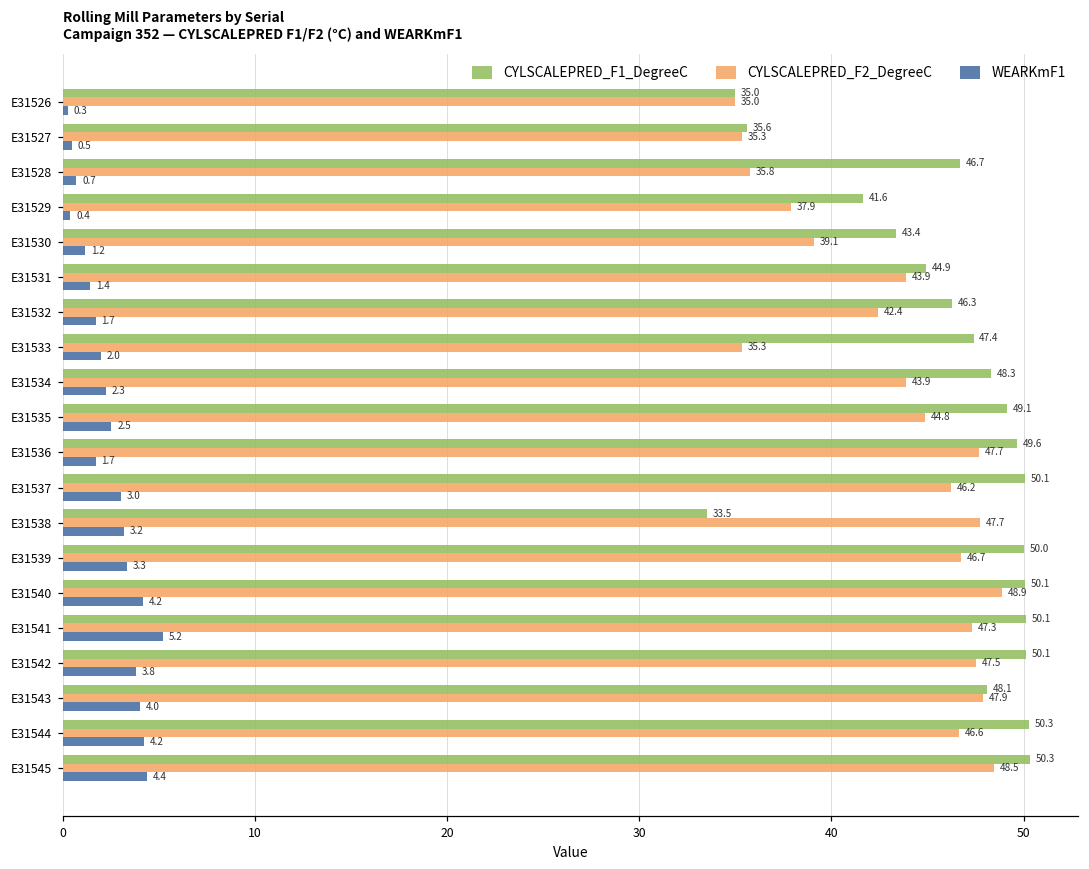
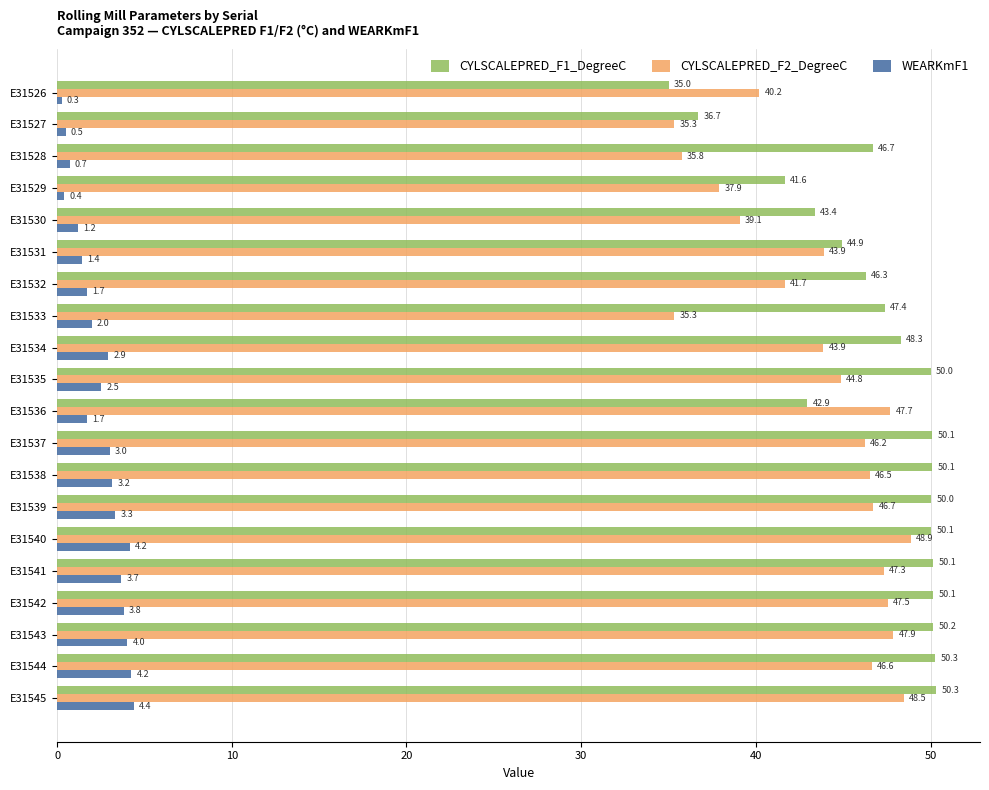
  {
    "CYLSCALEPRED_F1_DegreeC": {
      "E31526": 35.0,
-     "E31527": 35.6,
+     "E31527": 36.7,
      "E31528": 46.7,
      "E31529": 41.6,
      "E31530": 43.4,
      "E31531": 44.9,
      "E31532": 46.3,
      "E31533": 47.4,
      "E31534": 48.3,
-     "E31535": 49.1,
-     "E31536": 49.6,
+     "E31535": 50.0,
+     "E31536": 42.9,
      "E31537": 50.1,
-     "E31538": 33.5,
+     "E31538": 50.1,
      "E31539": 50.0,
      "E31540": 50.1,
      "E31541": 50.1,
      "E31542": 50.1,
-     "E31543": 48.1,
+     "E31543": 50.2,
      "E31544": 50.3,
      "E31545": 50.3
    },
    "CYLSCALEPRED_F2_DegreeC": {
-     "E31526": 35.0,
+     "E31526": 40.2,
      "E31527": 35.3,
      "E31528": 35.8,
      "E31529": 37.9,
      "E31530": 39.1,
      "E31531": 43.9,
-     "E31532": 42.4,
+     "E31532": 41.7,
      "E31533": 35.3,
      "E31534": 43.9,
      "E31535": 44.8,
      "E31536": 47.7,
      "E31537": 46.2,
-     "E31538": 47.7,
+     "E31538": 46.5,
      "E31539": 46.7,
      "E31540": 48.9,
      "E31541": 47.3,
      "E31542": 47.5,
      "E31543": 47.9,
      "E31544": 46.6,
      "E31545": 48.5
    },
    "WEARKmF1": {
      "E31526": 0.3,
      "E31527": 0.5,
      "E31528": 0.7,
      "E31529": 0.4,
      "E31530": 1.2,
      "E31531": 1.4,
      "E31532": 1.7,
      "E31533": 2.0,
-     "E31534": 2.3,
+     "E31534": 2.9,
      "E31535": 2.5,
      "E31536": 1.7,
      "E31537": 3.0,
      "E31538": 3.2,
      "E31539": 3.3,
      "E31540": 4.2,
-     "E31541": 5.2,
+     "E31541": 3.7,
      "E31542": 3.8,
      "E31543": 4.0,
      "E31544": 4.2,
      "E31545": 4.4
    }
  }
